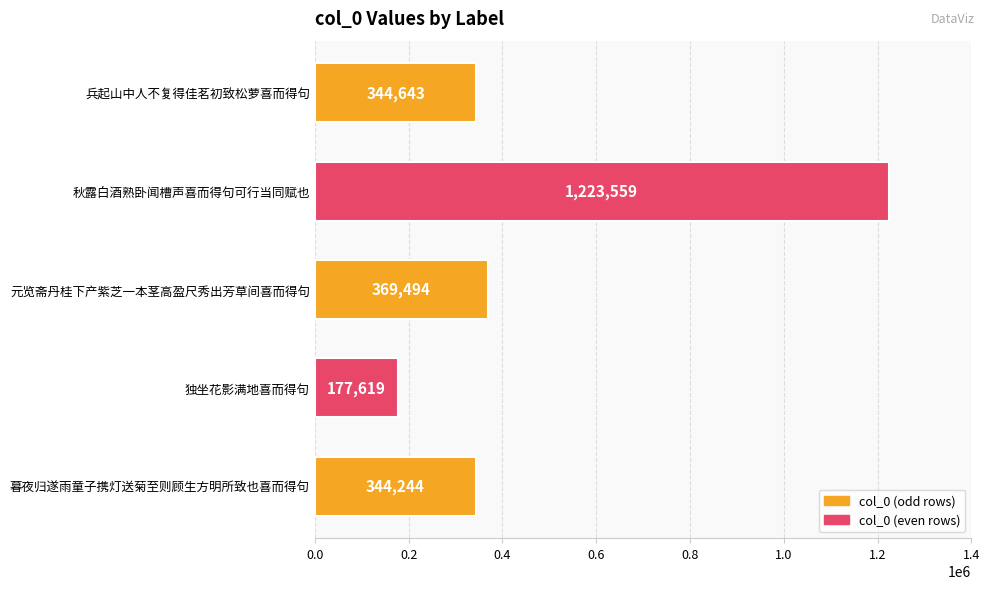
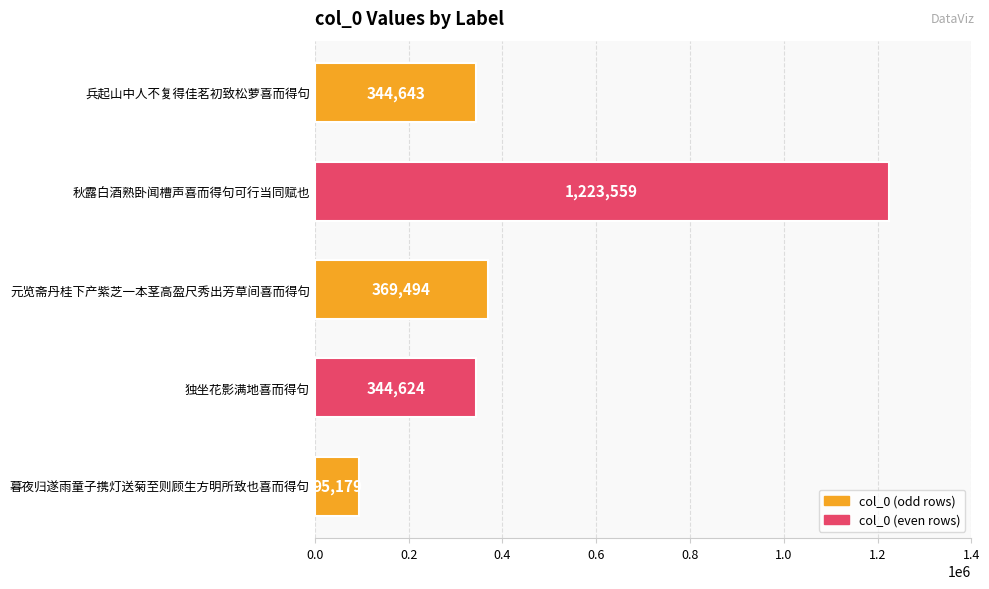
  {
    "兵起山中人不复得佳茗初致松萝喜而得句": "344,643",
    "秋露白酒熟卧闻槽声喜而得句可行当同赋也": "1,223,559",
    "元览斋丹桂下产紫芝一本茎高盈尺秀出芳草间喜而得句": "369,494",
-   "独坐花影满地喜而得句": "177,619",
-   "暮夜归遂雨童子携灯送菊至则顾生方明所致也喜而得句": "344,244"
+   "独坐花影满地喜而得句": "344,624",
+   "暮夜归遂雨童子携灯送菊至则顾生方明所致也喜而得句": "95,179"
  }
